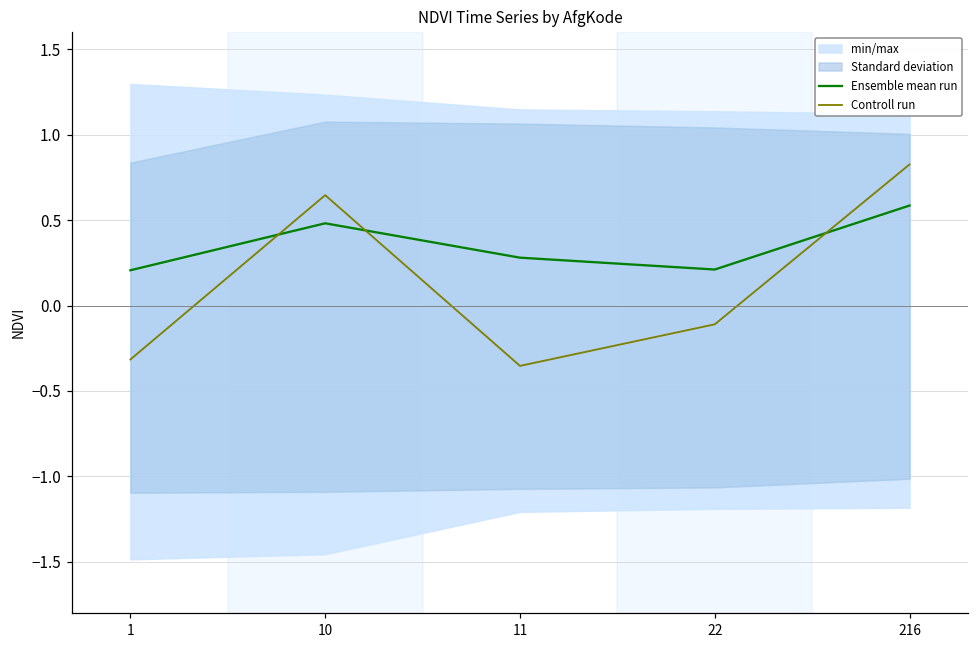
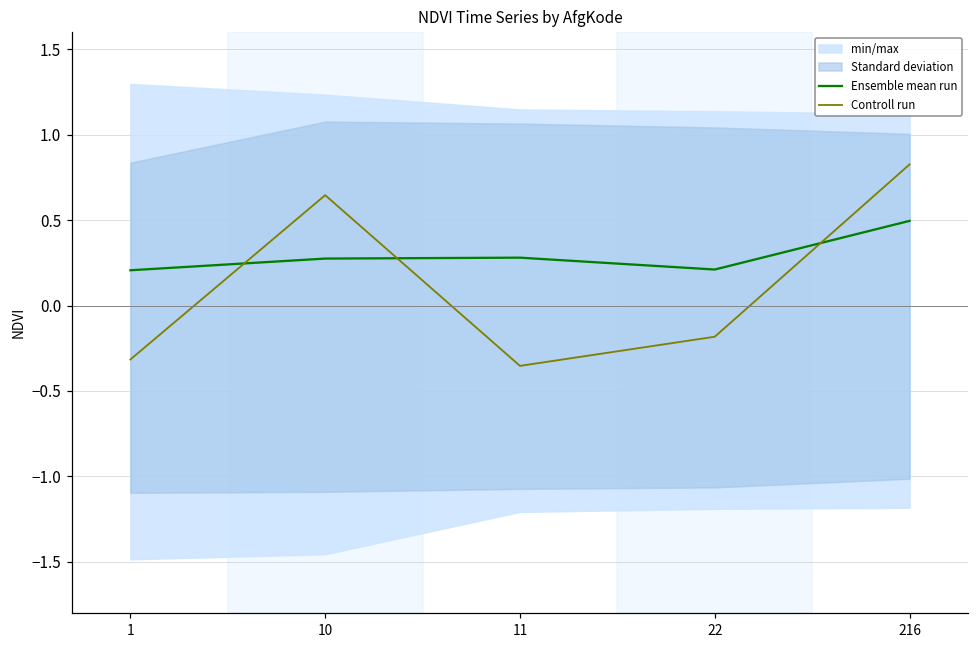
  {
    "Ensemble mean run": {
      "1": 0.21,
-     "10": 0.48,
+     "10": 0.28,
      "11": 0.28,
      "22": 0.21,
-     "216": 0.59
+     "216": 0.50
    },
    "Controll run": {
      "1": -0.32,
      "10": 0.65,
      "11": -0.35,
-     "22": -0.11,
+     "22": -0.18,
      "216": 0.83
    }
  }
